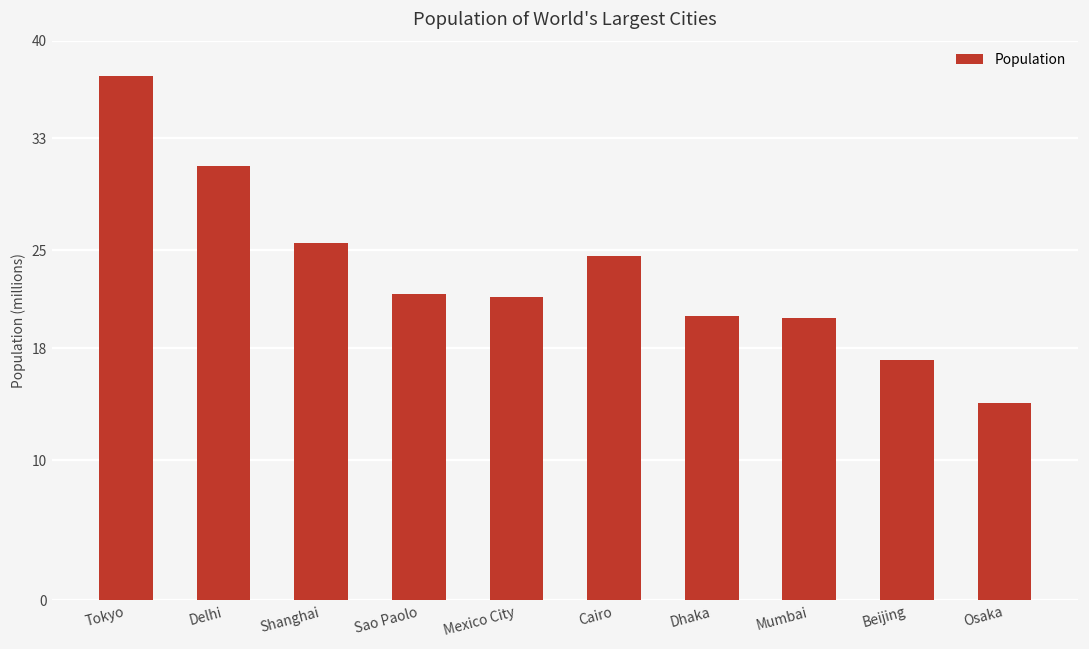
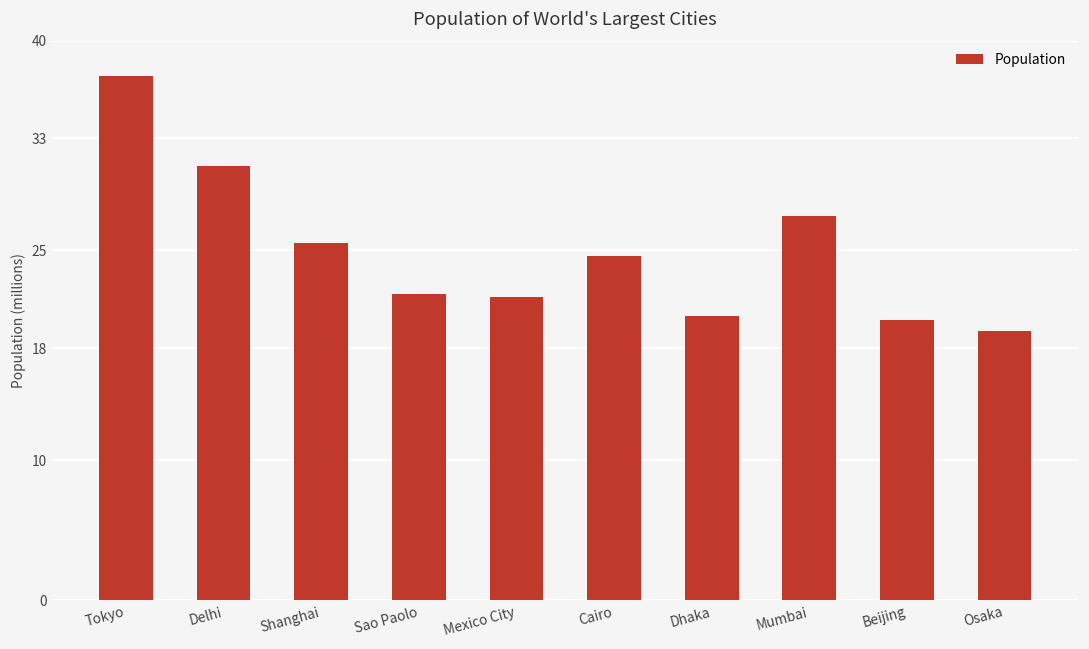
  {
    "Tokyo": 37.4,
    "Delhi": 31.0,
    "Shanghai": 25.6,
    "Sao Paolo": 21.8,
    "Mexico City": 21.7,
    "Cairo": 24.6,
    "Dhaka": 20.3,
-   "Mumbai": 20.2,
-   "Beijing": 17.2,
-   "Osaka": 14.1
+   "Mumbai": 27.5,
+   "Beijing": 20.0,
+   "Osaka": 19.2
  }
